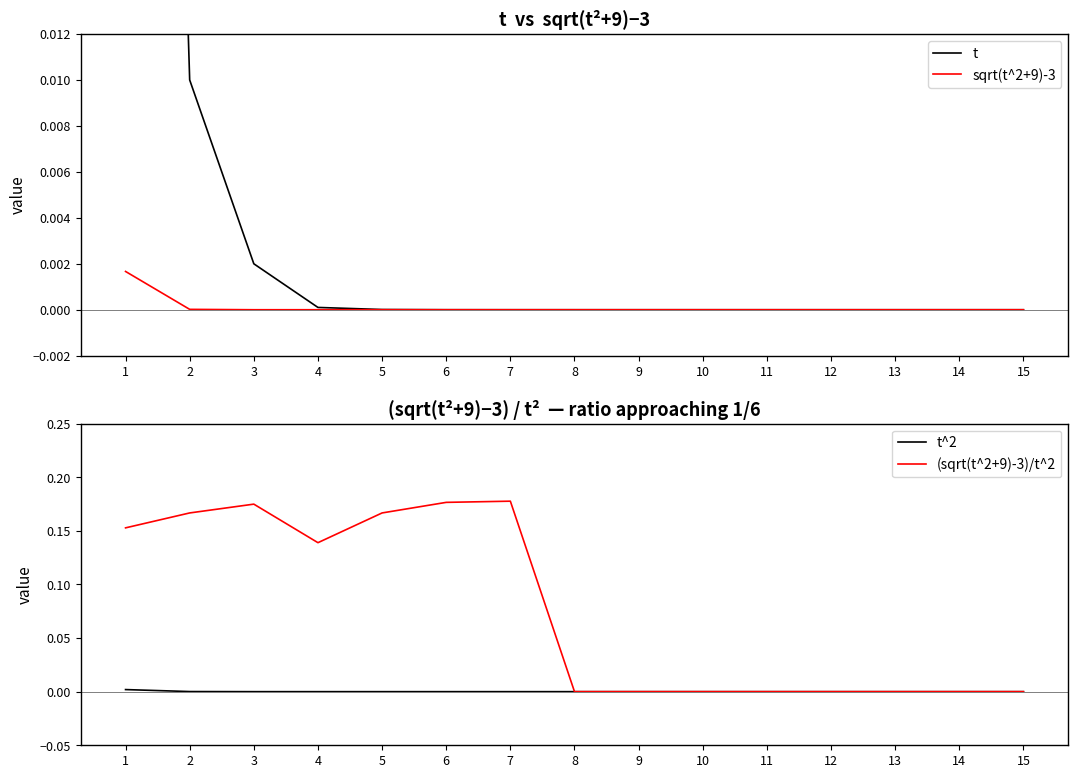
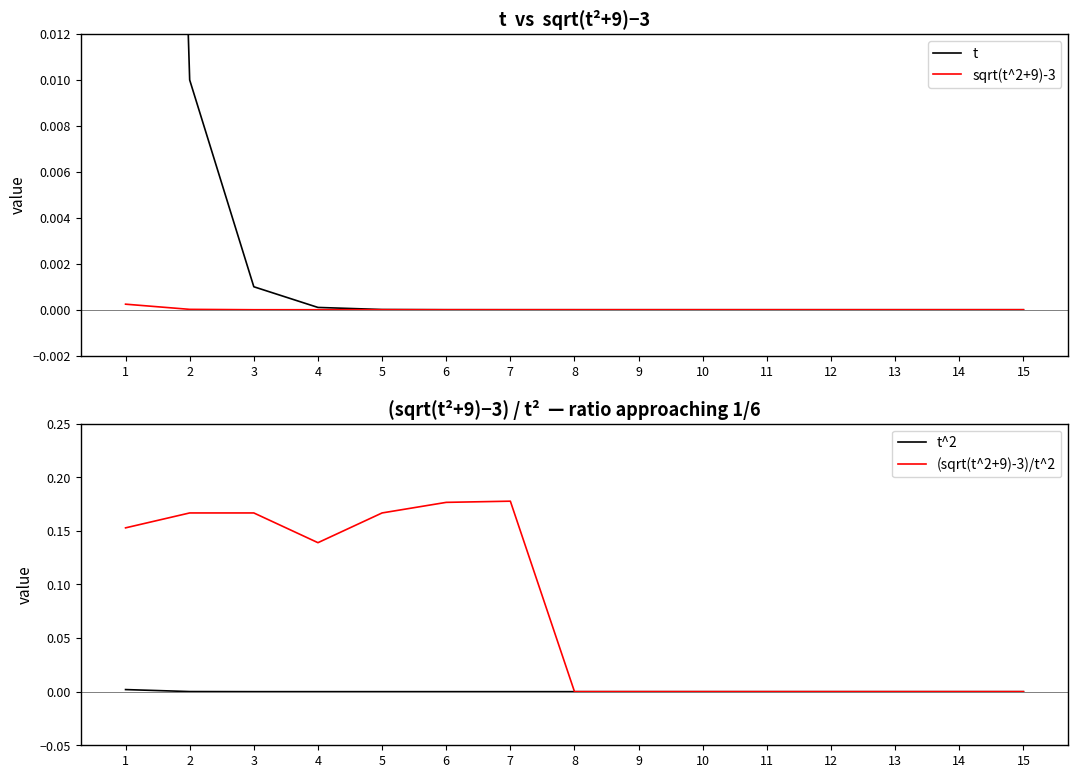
  {
    "t vs sqrt(t²+9)−3": {
      "t": {
        "2": 0.010,
-       "3": 0.002
+       "3": 0.001
      },
      "sqrt(t^2+9)-3": {
-       "1": 0.0017,
+       "1": 0.0002,
        "2": 0.0000,
        "3": 0.0000
      }
    },
    "(sqrt(t²+9)−3) / t² — ratio approaching 1/6": {
      "t^2": {
        "1": 0.002,
        "2": 0.000,
        "3": 0.000,
        "4": 0.000,
        "5": 0.000,
        "6": 0.000,
        "7": 0.000
      },
      "(sqrt(t^2+9)-3)/t^2": {
        "1": 0.153,
        "2": 0.167,
-       "3": 0.175,
+       "3": 0.167,
        "4": 0.139,
        "5": 0.167,
        "6": 0.177,
        "7": 0.178
      }
    }
  }
